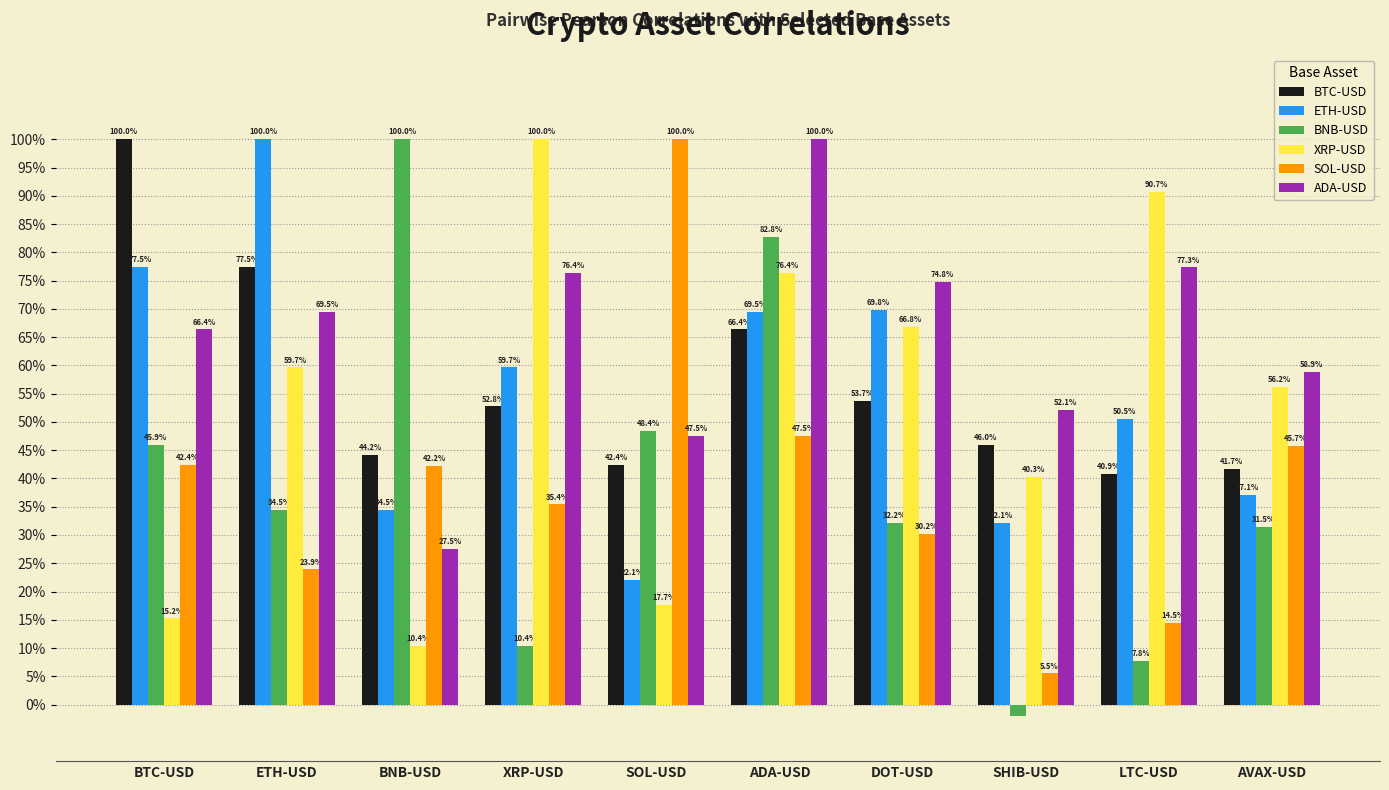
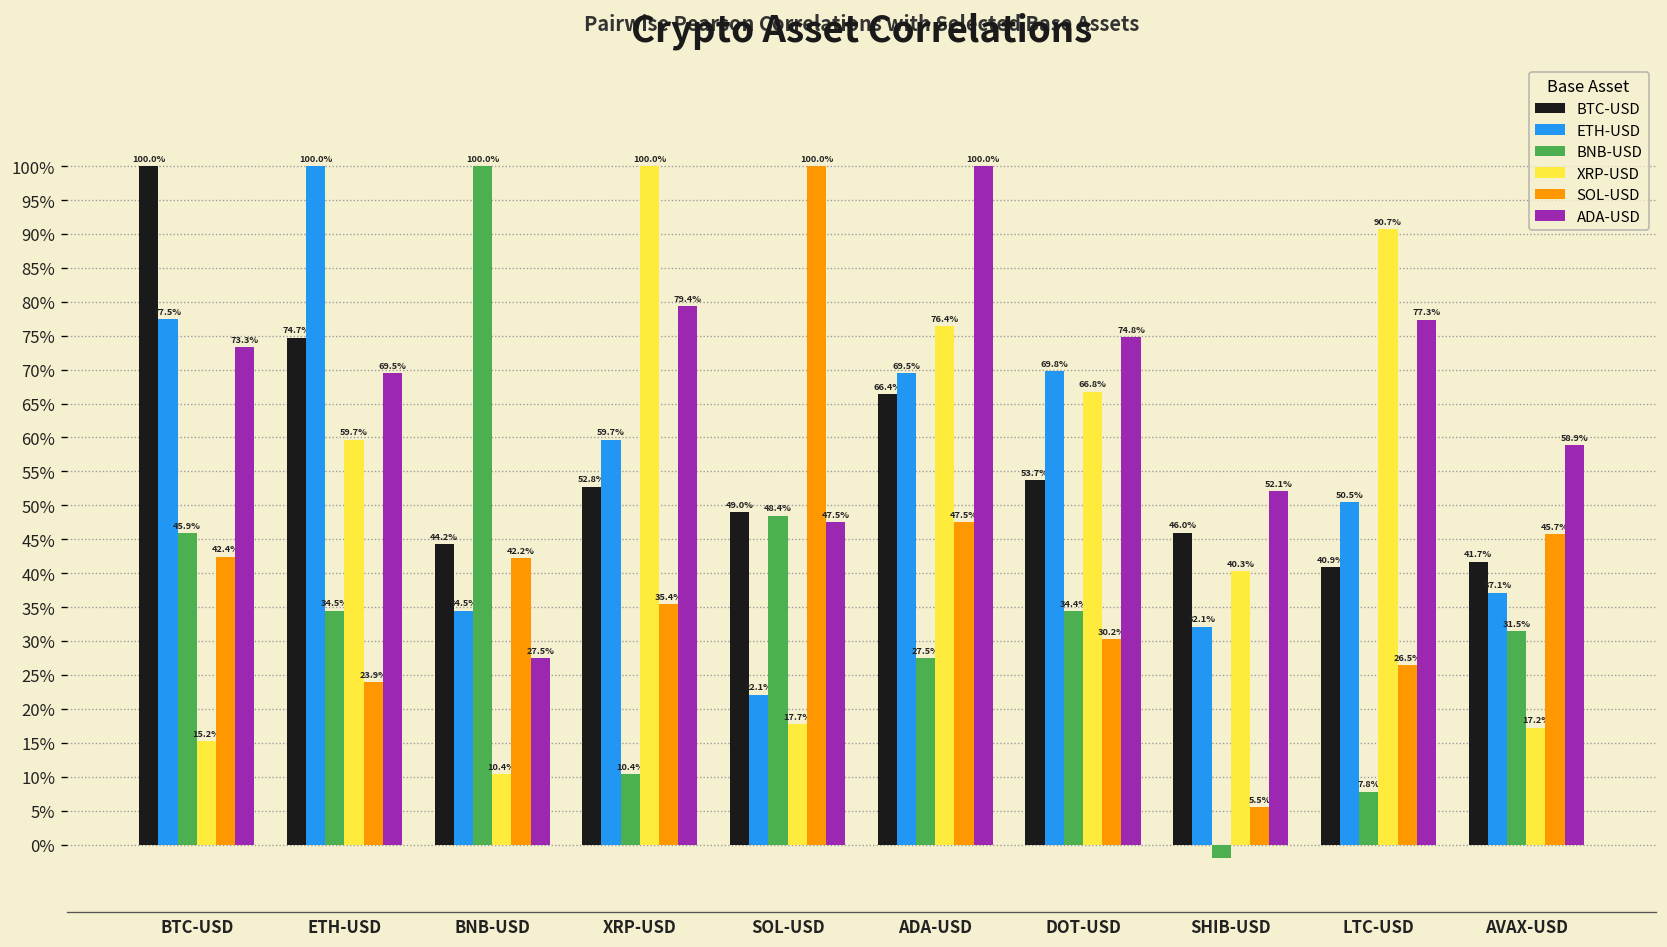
  {
    "BTC-USD": {
      "BTC-USD": "100.0%",
-     "ETH-USD": "77.5%",
+     "ETH-USD": "74.7%",
      "BNB-USD": "44.2%",
      "XRP-USD": "52.8%",
-     "SOL-USD": "42.4%",
+     "SOL-USD": "49.0%",
      "ADA-USD": "66.4%",
      "DOT-USD": "53.7%",
      "SHIB-USD": "46.0%",
      "LTC-USD": "40.9%",
      "AVAX-USD": "41.7%"
    },
    "ETH-USD": {
      "BTC-USD": "77.5%",
      "ETH-USD": "100.0%",
      "BNB-USD": "34.5%",
      "XRP-USD": "59.7%",
      "SOL-USD": "22.1%",
      "ADA-USD": "69.5%",
      "DOT-USD": "69.8%",
      "SHIB-USD": "32.1%",
      "LTC-USD": "50.5%",
      "AVAX-USD": "37.1%"
    },
    "BNB-USD": {
      "BTC-USD": "45.9%",
      "ETH-USD": "34.5%",
      "BNB-USD": "100.0%",
      "XRP-USD": "10.4%",
      "SOL-USD": "48.4%",
-     "ADA-USD": "82.8%",
-     "DOT-USD": "32.2%",
+     "ADA-USD": "27.5%",
+     "DOT-USD": "34.4%",
      "LTC-USD": "7.8%",
      "AVAX-USD": "31.5%"
    },
    "XRP-USD": {
      "BTC-USD": "15.2%",
      "ETH-USD": "59.7%",
      "BNB-USD": "10.4%",
      "XRP-USD": "100.0%",
      "SOL-USD": "17.7%",
      "ADA-USD": "76.4%",
      "DOT-USD": "66.8%",
      "SHIB-USD": "40.3%",
      "LTC-USD": "90.7%",
-     "AVAX-USD": "56.2%"
+     "AVAX-USD": "17.2%"
    },
    "SOL-USD": {
      "BTC-USD": "42.4%",
      "ETH-USD": "23.9%",
      "BNB-USD": "42.2%",
      "XRP-USD": "35.4%",
      "SOL-USD": "100.0%",
      "ADA-USD": "47.5%",
      "DOT-USD": "30.2%",
      "SHIB-USD": "5.5%",
-     "LTC-USD": "14.5%",
+     "LTC-USD": "26.5%",
      "AVAX-USD": "45.7%"
    },
    "ADA-USD": {
-     "BTC-USD": "66.4%",
+     "BTC-USD": "73.3%",
      "ETH-USD": "69.5%",
      "BNB-USD": "27.5%",
-     "XRP-USD": "76.4%",
+     "XRP-USD": "79.4%",
      "SOL-USD": "47.5%",
      "ADA-USD": "100.0%",
      "DOT-USD": "74.8%",
      "SHIB-USD": "52.1%",
      "LTC-USD": "77.3%",
      "AVAX-USD": "58.9%"
    }
  }
